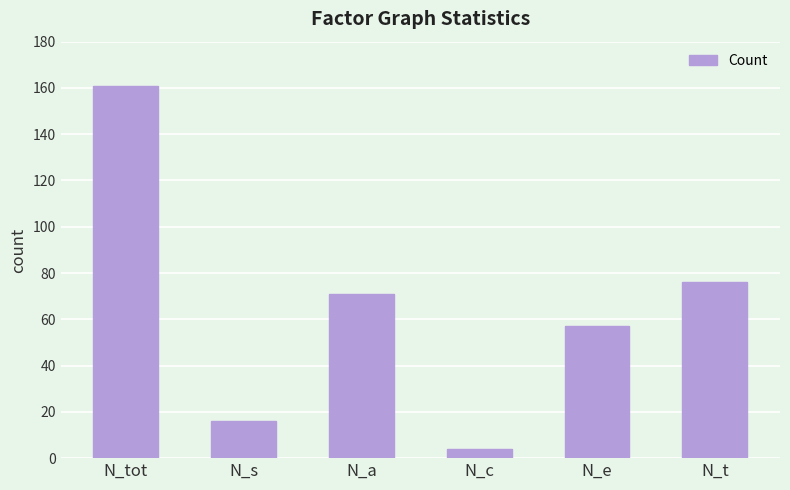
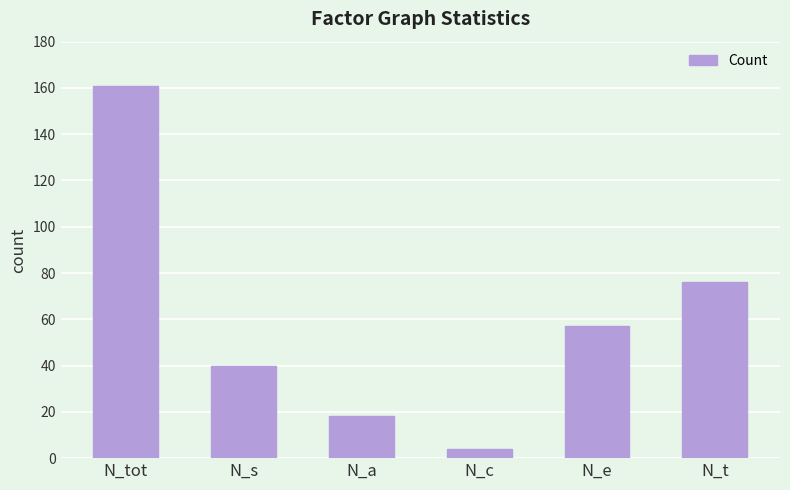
  {
    "N_tot": 161,
-   "N_s": 16,
-   "N_a": 71,
+   "N_s": 40,
+   "N_a": 18,
    "N_c": 4,
    "N_e": 57,
    "N_t": 76
  }
